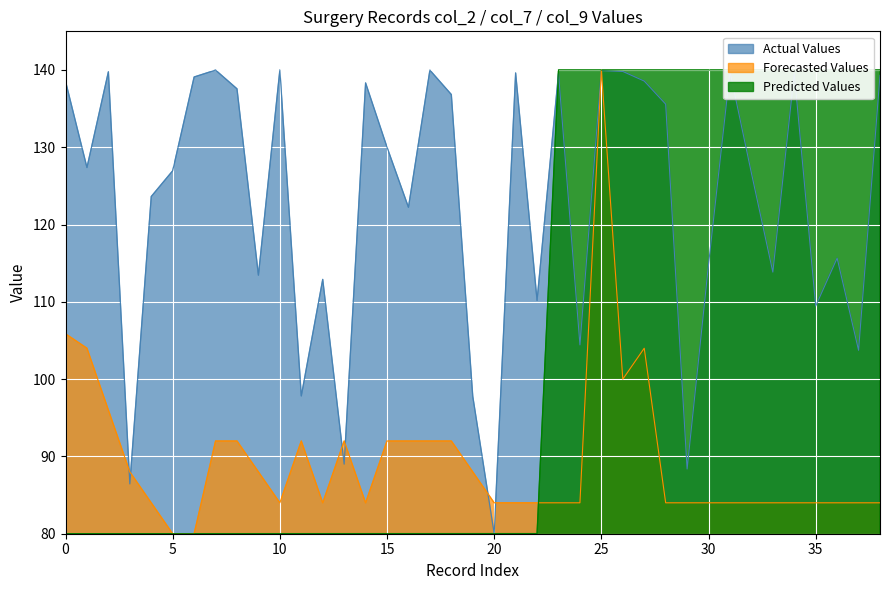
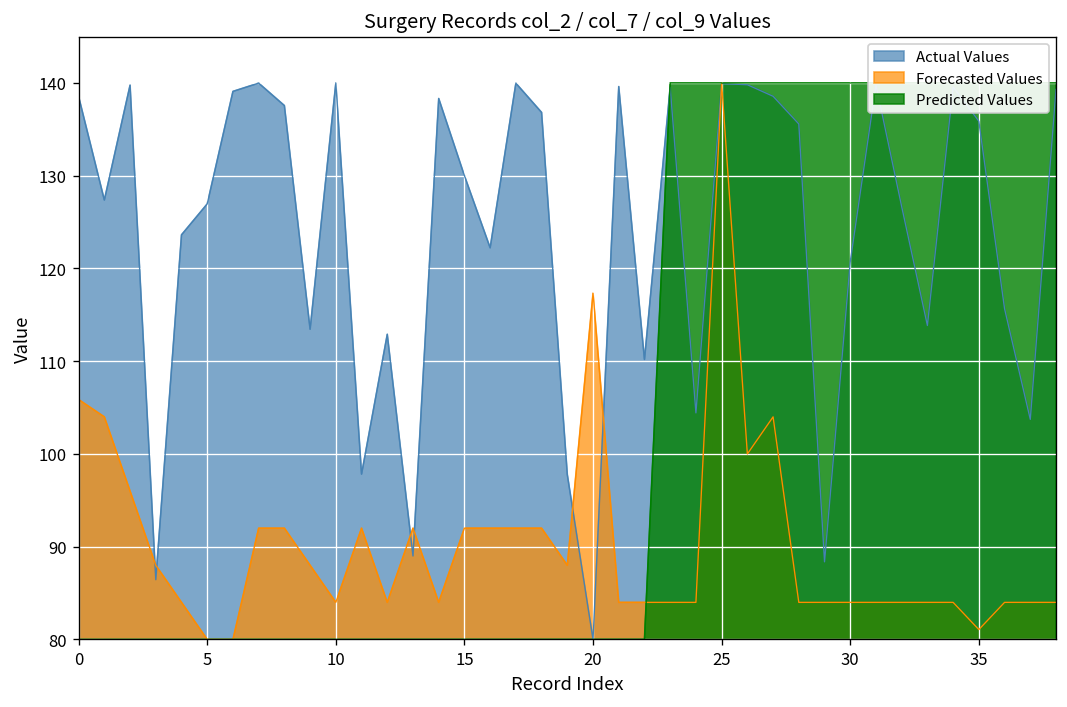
  {
    "Actual Values": {
      "0": 139,
      "5": 127,
      "10": 140,
      "15": 130,
-     "30": 115,
-     "35": 109
+     "30": 121,
+     "35": 136
    },
    "Forecasted Values": {
      "0": 106,
      "10": 84,
      "15": 92,
-     "20": 84,
+     "20": 117,
      "30": 84,
-     "35": 84
+     "35": 81
    },
    "Predicted Values": {
      "0": 80,
      "10": 80,
      "15": 80,
      "30": 140
    }
  }
